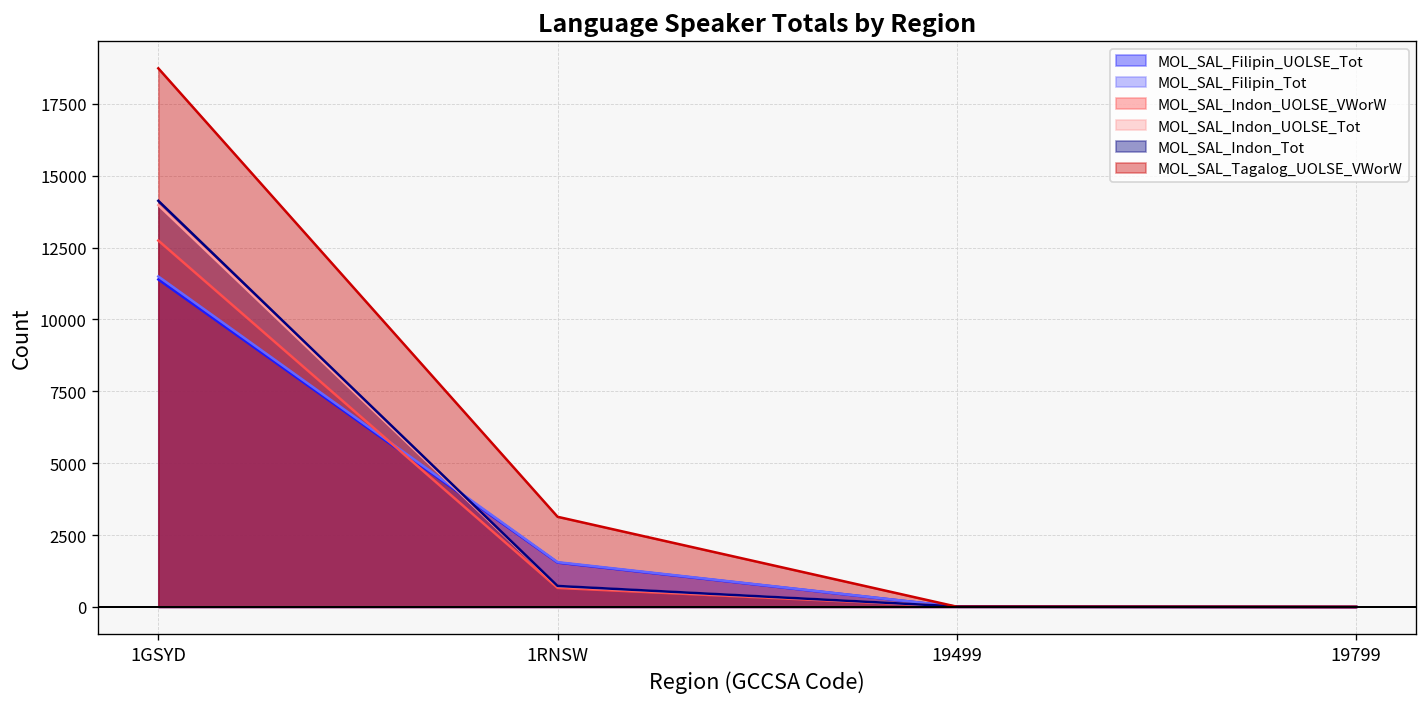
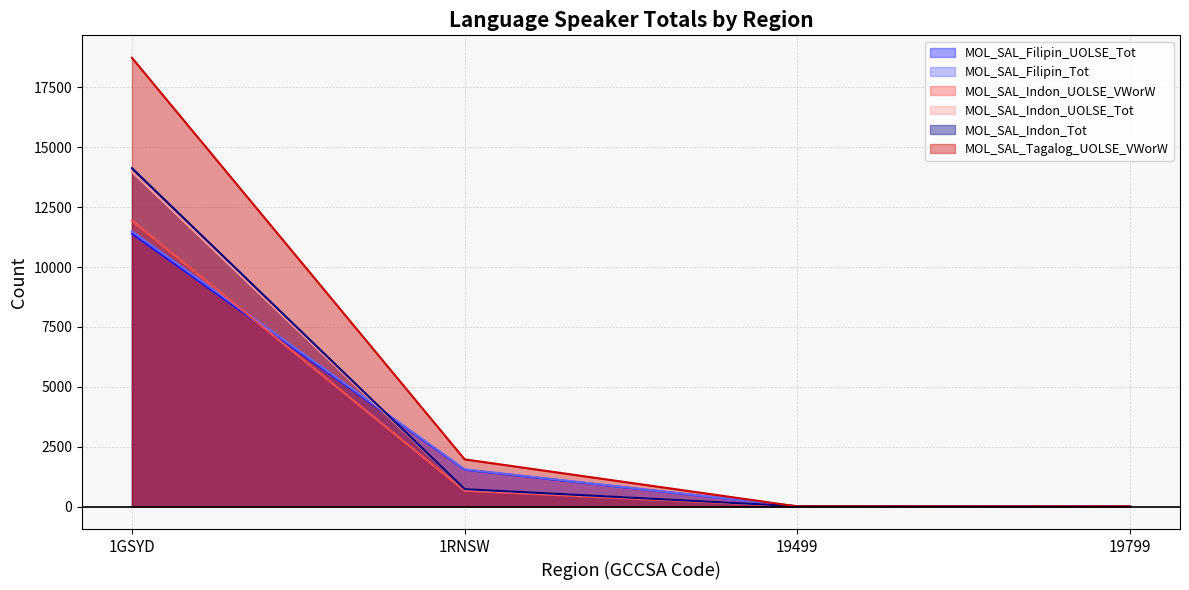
  {
    "MOL_SAL_Indon_UOLSE_VWorW": {
-     "1GSYD": 12700
+     "1GSYD": 11900
    },
    "MOL_SAL_Indon_UOLSE_Tot": {
      "1GSYD": 14000
    },
    "MOL_SAL_Indon_Tot": {
      "1GSYD": 14100
    },
    "MOL_SAL_Tagalog_UOLSE_VWorW": {
      "1GSYD": 18700,
-     "1RNSW": 3100
+     "1RNSW": 2000
    }
  }
